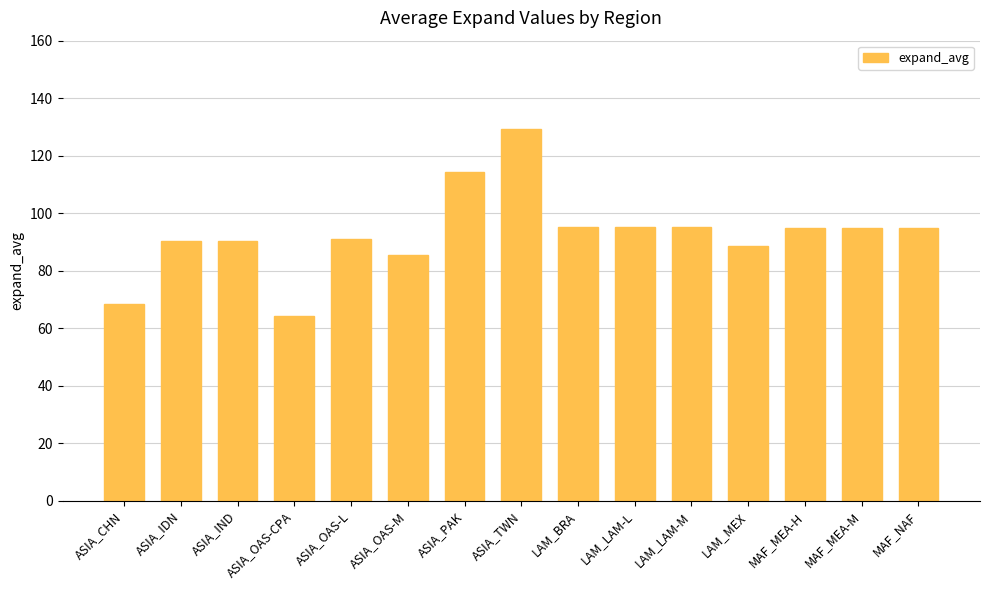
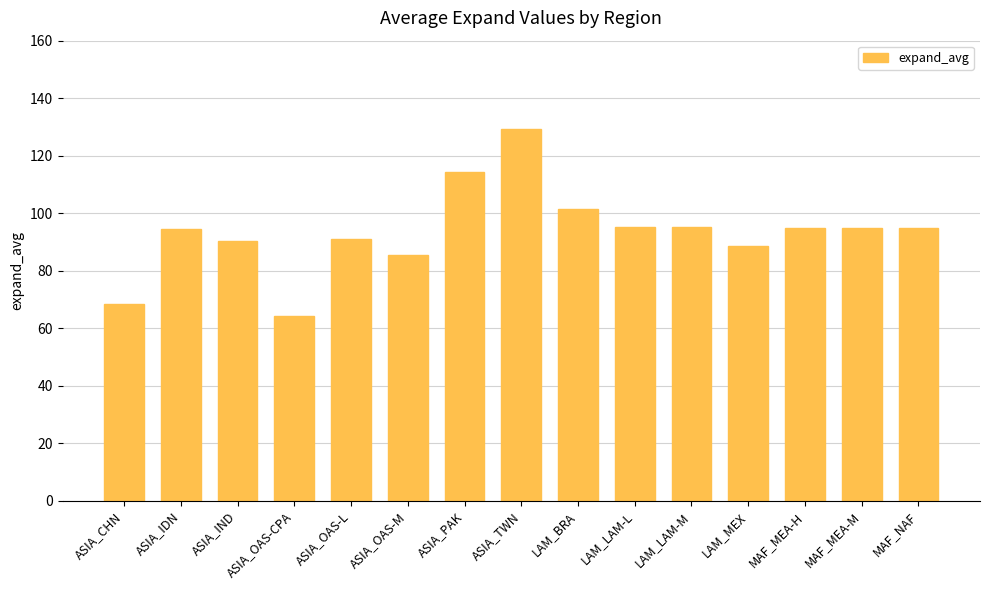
  {
    "ASIA_CHN": 68,
-   "ASIA_IDN": 90,
+   "ASIA_IDN": 95,
    "ASIA_IND": 90,
    "ASIA_OAS-CPA": 64,
    "ASIA_OAS-L": 91,
    "ASIA_OAS-M": 85,
    "ASIA_PAK": 114,
    "ASIA_TWN": 129,
-   "LAM_BRA": 95,
+   "LAM_BRA": 102,
    "LAM_LAM-L": 95,
    "LAM_LAM-M": 95,
    "LAM_MEX": 89,
    "MAF_MEA-H": 95,
    "MAF_MEA-M": 95,
    "MAF_NAF": 95
  }
